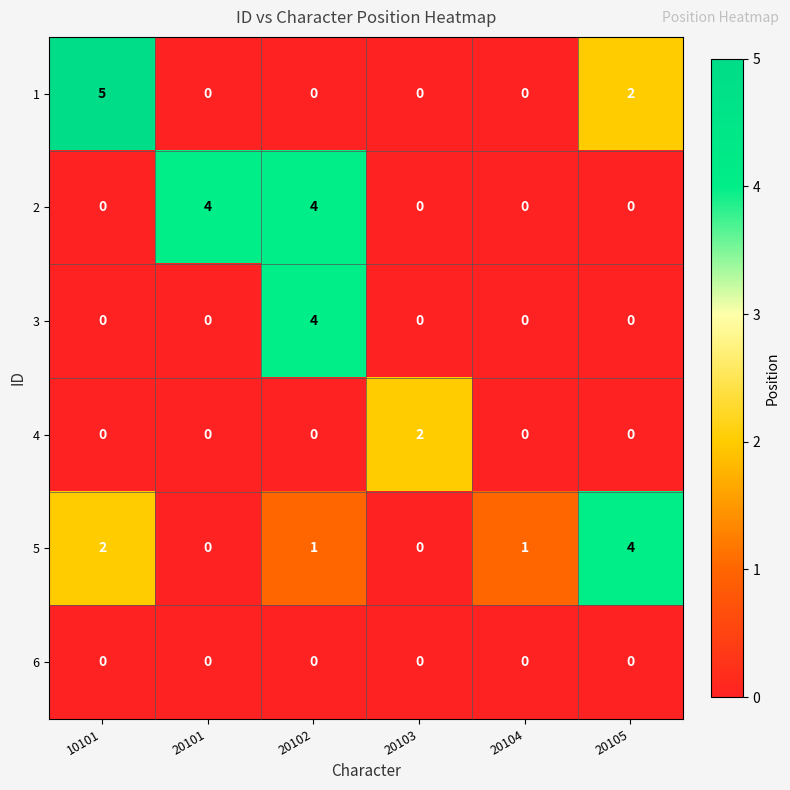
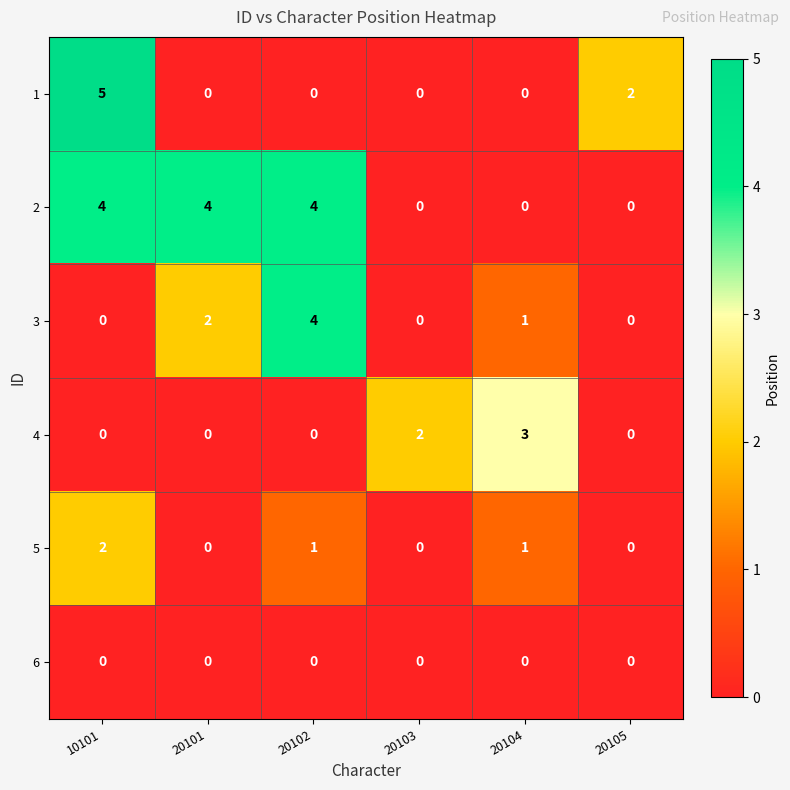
  {
    "1": {
      "10101": 5,
      "20101": 0,
      "20102": 0,
      "20103": 0,
      "20104": 0,
      "20105": 2
    },
    "2": {
-     "10101": 0,
+     "10101": 4,
      "20101": 4,
      "20102": 4,
      "20103": 0,
      "20104": 0,
      "20105": 0
    },
    "3": {
      "10101": 0,
-     "20101": 0,
+     "20101": 2,
      "20102": 4,
      "20103": 0,
-     "20104": 0,
+     "20104": 1,
      "20105": 0
    },
    "4": {
      "10101": 0,
      "20101": 0,
      "20102": 0,
      "20103": 2,
-     "20104": 0,
+     "20104": 3,
      "20105": 0
    },
    "5": {
      "10101": 2,
      "20101": 0,
      "20102": 1,
      "20103": 0,
      "20104": 1,
-     "20105": 4
+     "20105": 0
    },
    "6": {
      "10101": 0,
      "20101": 0,
      "20102": 0,
      "20103": 0,
      "20104": 0,
      "20105": 0
    }
  }
